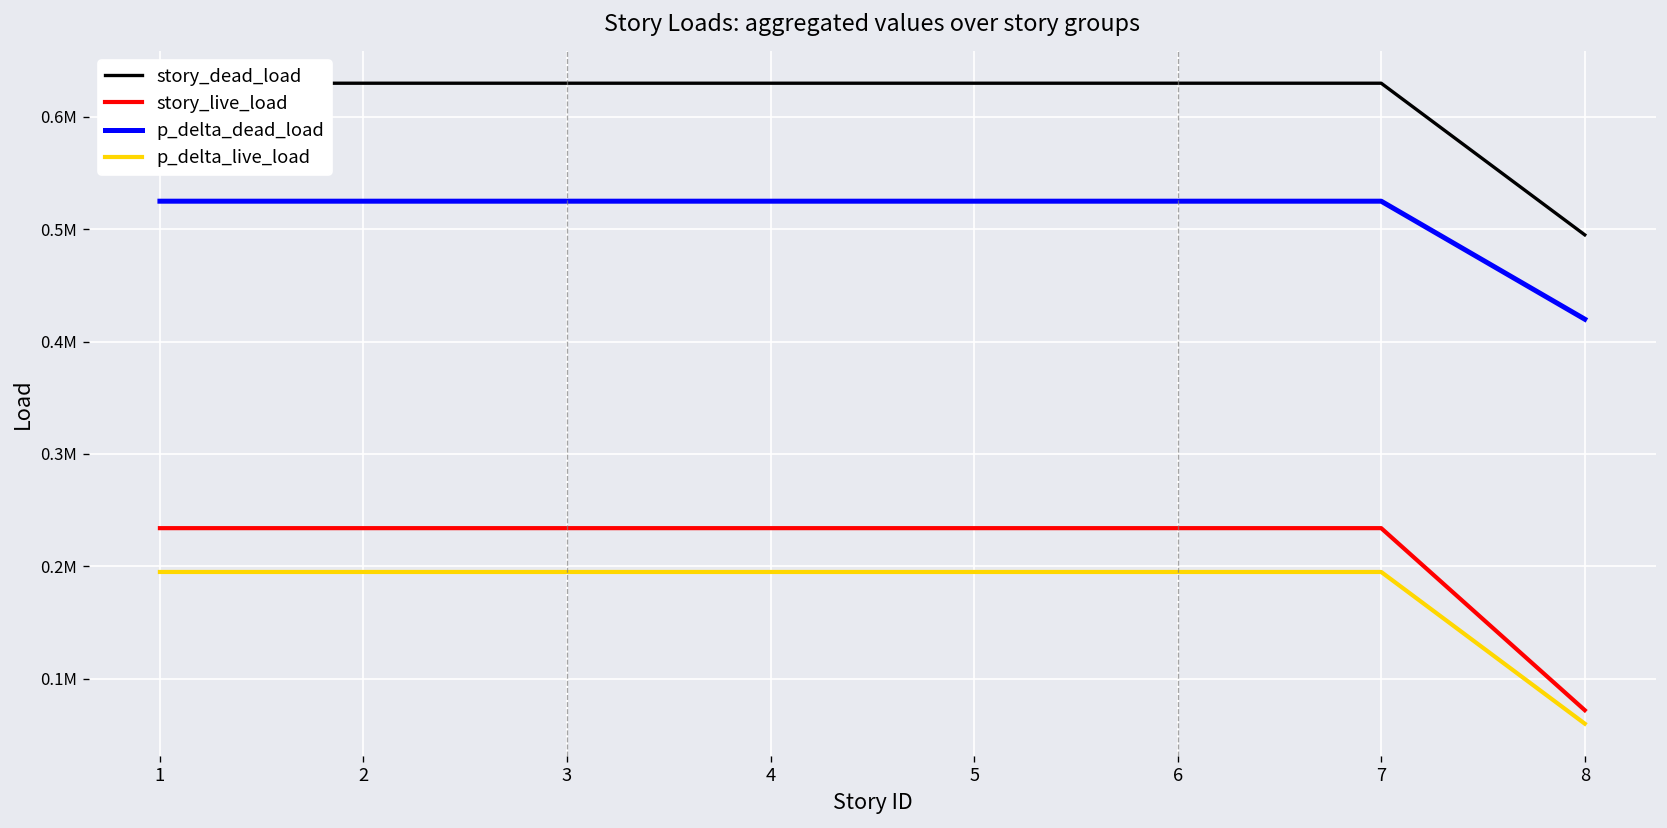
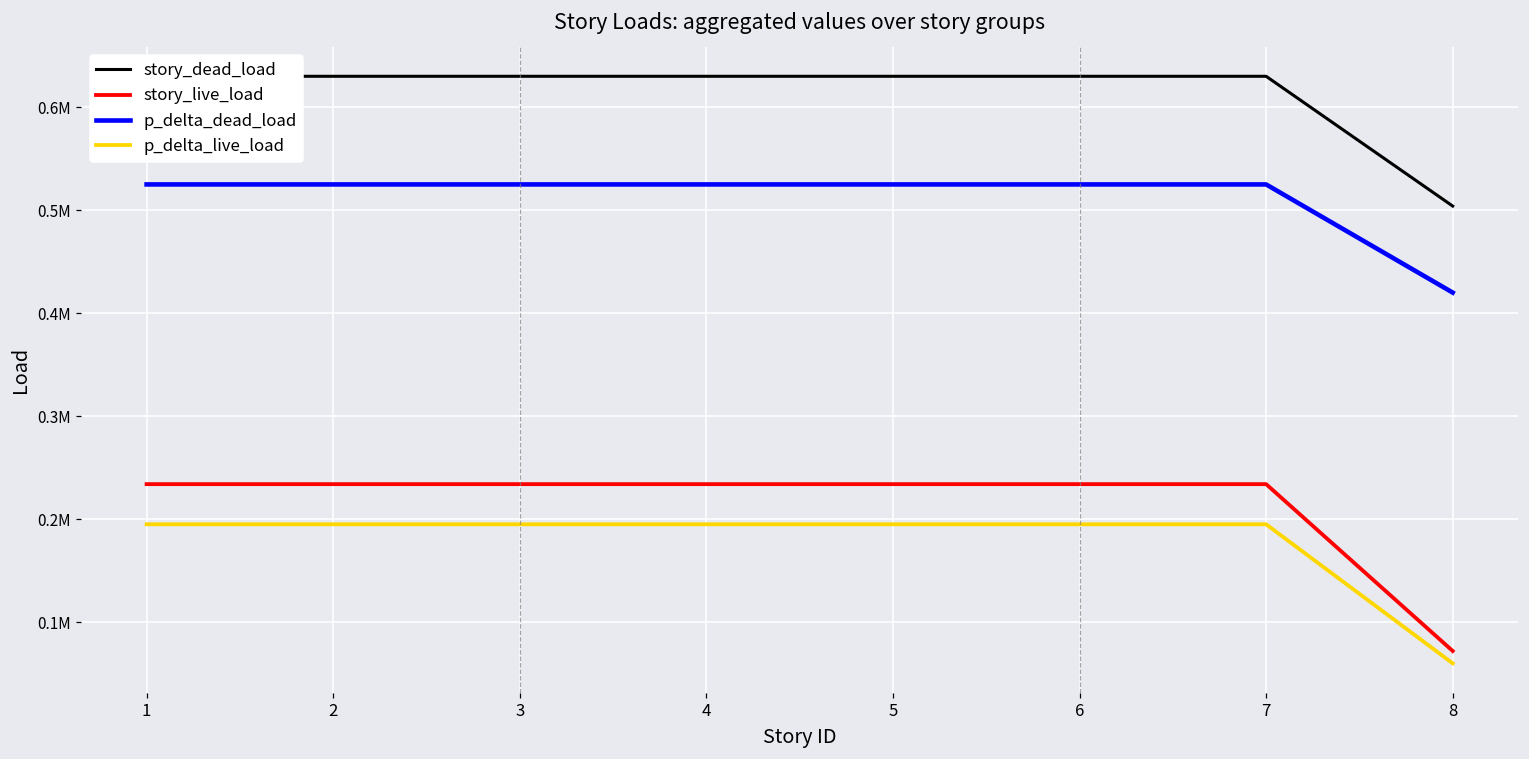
  {
    "story_dead_load": {
      "2": 630000,
      "3": 630000,
      "4": 630000,
      "5": 630000,
      "6": 630000,
      "7": 630000,
-     "8": 495000
+     "8": 504000
    },
    "story_live_load": {
      "1": 230000,
      "2": 230000,
      "3": 230000,
      "4": 230000,
      "5": 230000,
      "6": 230000,
      "7": 230000,
      "8": 70000
    },
    "p_delta_dead_load": {
      "1": 530000,
      "2": 530000,
      "3": 530000,
      "4": 530000,
      "5": 530000,
      "6": 530000,
      "7": 530000,
      "8": 420000
    },
    "p_delta_live_load": {
      "1": 200000,
      "2": 200000,
      "3": 200000,
      "4": 200000,
      "5": 200000,
      "6": 200000,
      "7": 200000,
      "8": 60000
    }
  }
